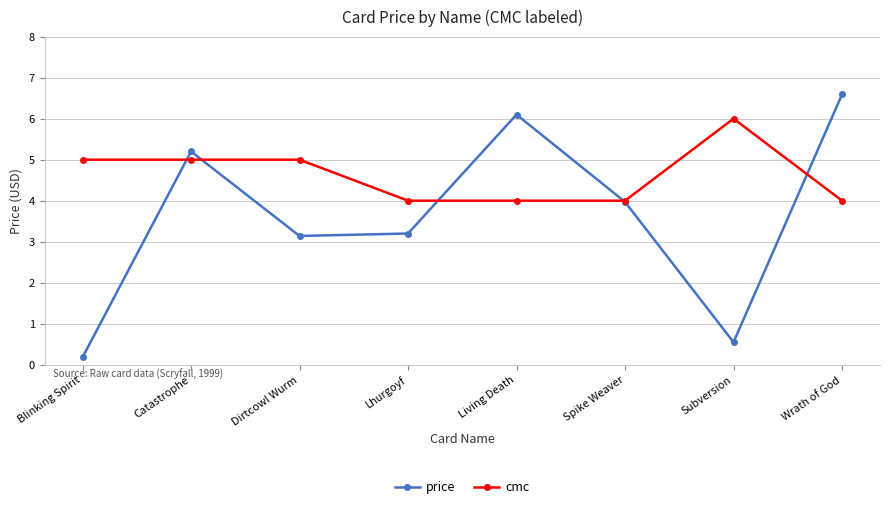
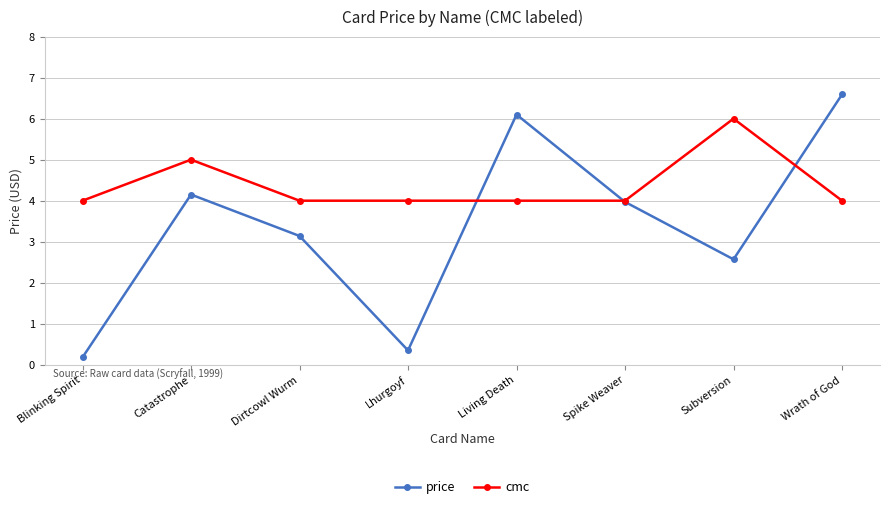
  {
    "price": {
      "Blinking Spirit": 0.2,
-     "Catastrophe": 5.2,
+     "Catastrophe": 4.2,
      "Dirtcowl Wurm": 3.1,
-     "Lhurgoyf": 3.2,
+     "Lhurgoyf": 0.4,
      "Living Death": 6.1,
-     "Subversion": 0.6,
+     "Subversion": 2.6,
      "Wrath of God": 6.6
    },
    "cmc": {
-     "Blinking Spirit": 5,
+     "Blinking Spirit": 4,
      "Catastrophe": 5,
-     "Dirtcowl Wurm": 5,
+     "Dirtcowl Wurm": 4,
      "Lhurgoyf": 4,
      "Living Death": 4,
      "Subversion": 6,
      "Wrath of God": 4
    }
  }
